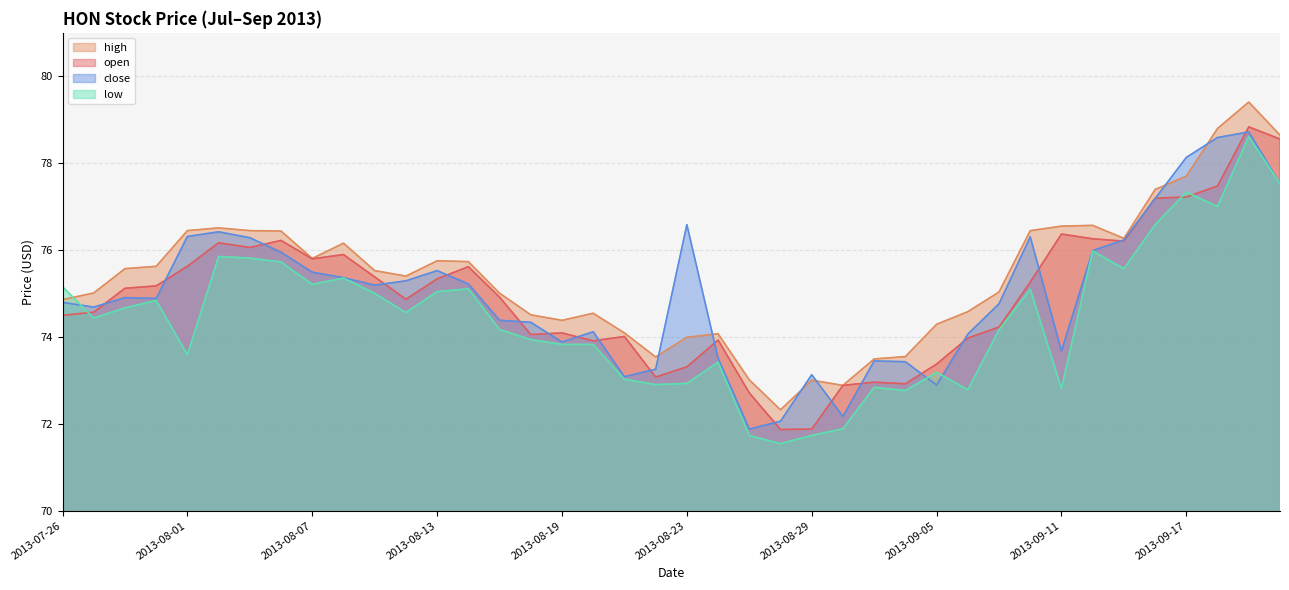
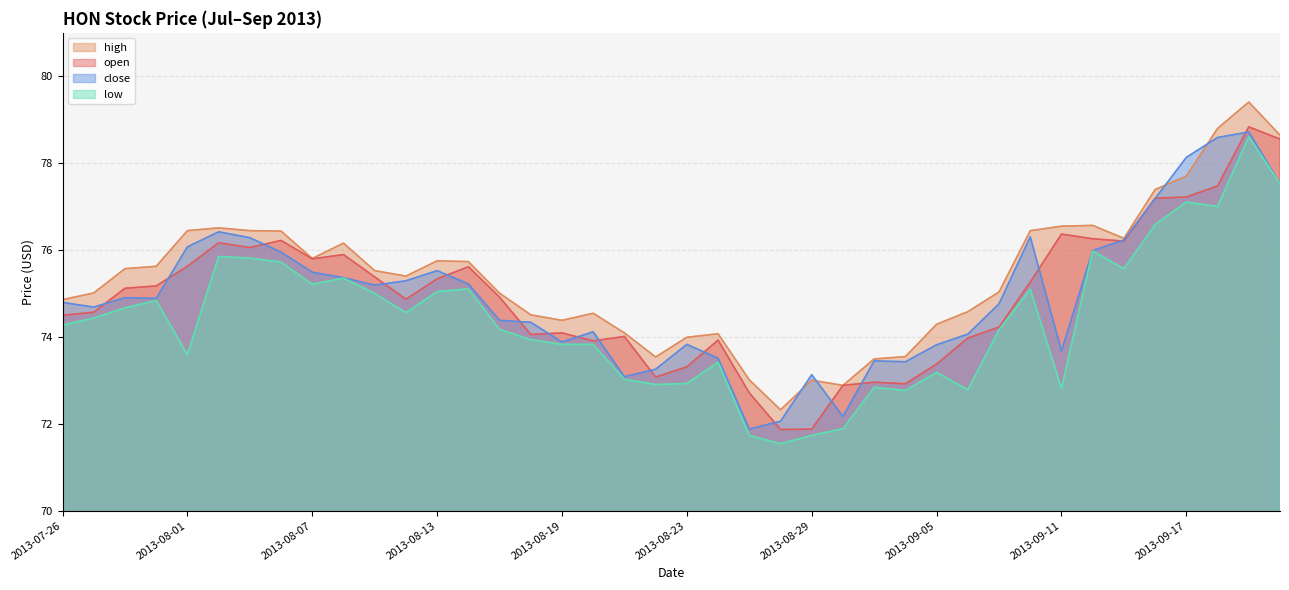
  {
    "close": {
      "2013-07-26": 74.8,
-     "2013-08-01": 76.3,
+     "2013-08-01": 76.1,
      "2013-08-07": 75.5,
      "2013-08-13": 75.5,
-     "2013-08-23": 76.6,
+     "2013-08-23": 73.8,
      "2013-08-29": 73.1,
-     "2013-09-05": 72.9,
+     "2013-09-05": 73.8,
      "2013-09-11": 73.7,
      "2013-09-17": 78.1
    },
    "low": {
-     "2013-07-26": 75.2,
+     "2013-07-26": 74.3,
      "2013-08-01": 73.6,
      "2013-08-07": 75.2,
      "2013-08-13": 75.0,
      "2013-08-23": 72.9,
      "2013-08-29": 71.7,
      "2013-09-05": 73.2,
      "2013-09-11": 72.8,
-     "2013-09-17": 77.3
+     "2013-09-17": 77.1
    }
  }
